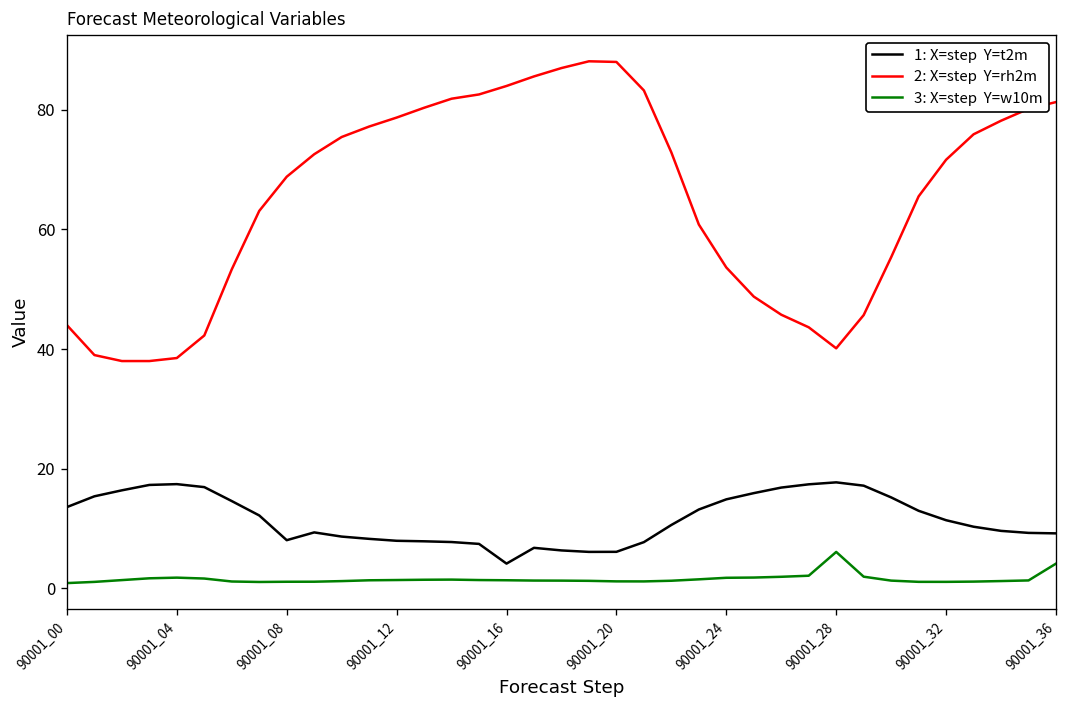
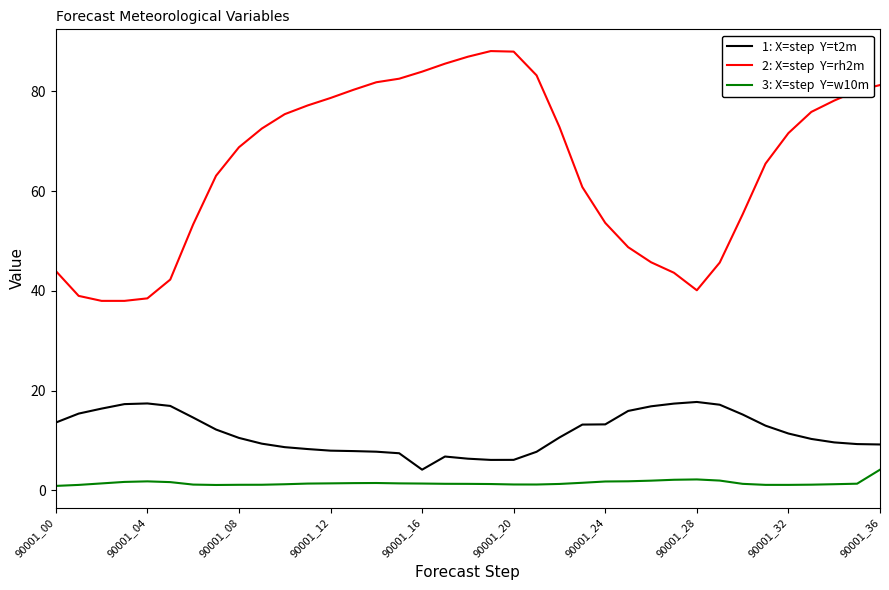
  {
    "1: X=step Y=t2m": {
      "90001_00": 14,
      "90001_04": 17,
-     "90001_08": 8,
+     "90001_08": 11,
      "90001_12": 8,
      "90001_16": 4,
      "90001_20": 6,
-     "90001_24": 15,
+     "90001_24": 13,
      "90001_28": 18,
      "90001_32": 11,
      "90001_36": 9
    },
    "2: X=step Y=rh2m": {
      "90001_00": 44,
      "90001_04": 39,
      "90001_08": 69,
      "90001_12": 79,
      "90001_16": 84,
      "90001_20": 88,
      "90001_24": 54,
      "90001_28": 40,
      "90001_32": 72,
      "90001_36": 81
    },
    "3: X=step Y=w10m": {
      "90001_00": 1,
      "90001_04": 2,
      "90001_08": 1,
      "90001_12": 1,
      "90001_16": 1,
      "90001_20": 1,
      "90001_24": 2,
-     "90001_28": 6,
+     "90001_28": 2,
      "90001_32": 1,
      "90001_36": 4
    }
  }
